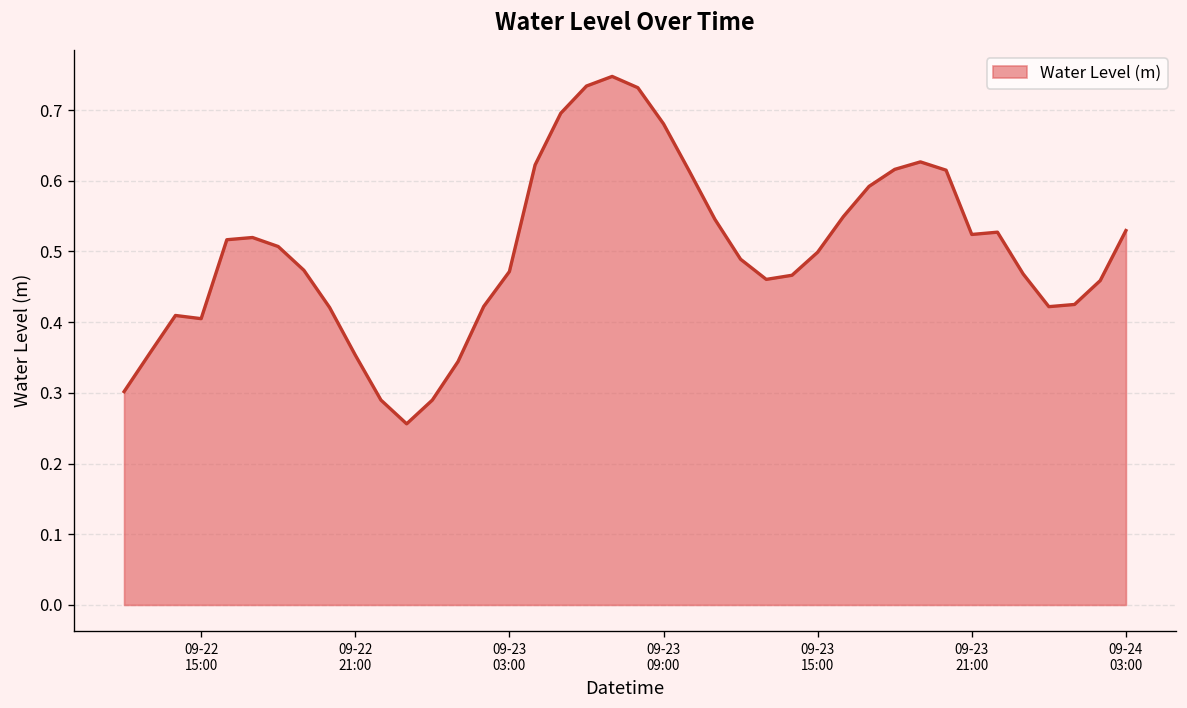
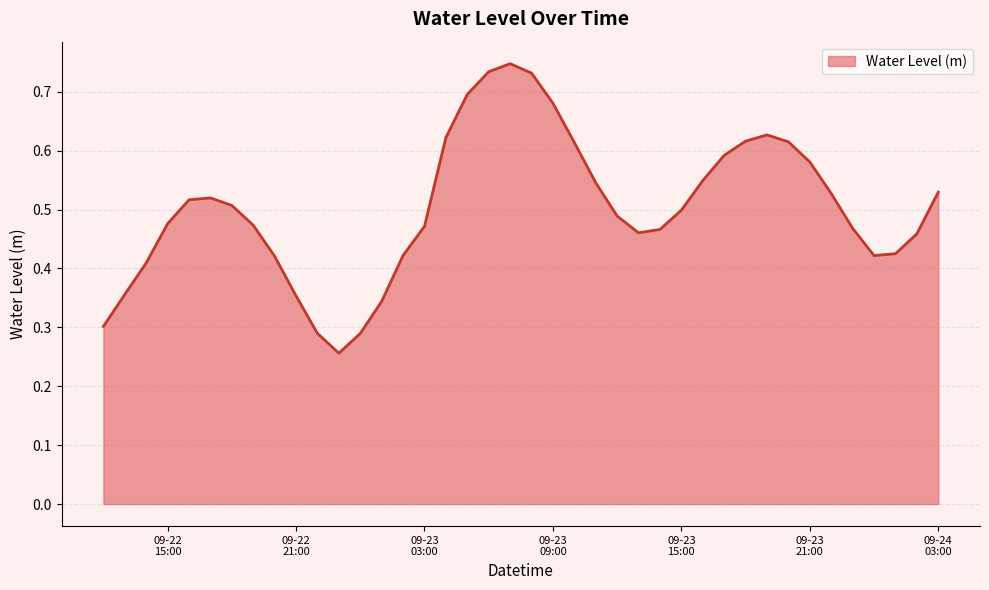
  {
-   "09-22 15:00": 0.40,
+   "09-22 15:00": 0.48,
    "09-22 21:00": 0.35,
    "09-23 03:00": 0.47,
    "09-23 09:00": 0.68,
    "09-23 15:00": 0.50,
-   "09-23 21:00": 0.52,
+   "09-23 21:00": 0.58,
    "09-24 03:00": 0.53
  }
